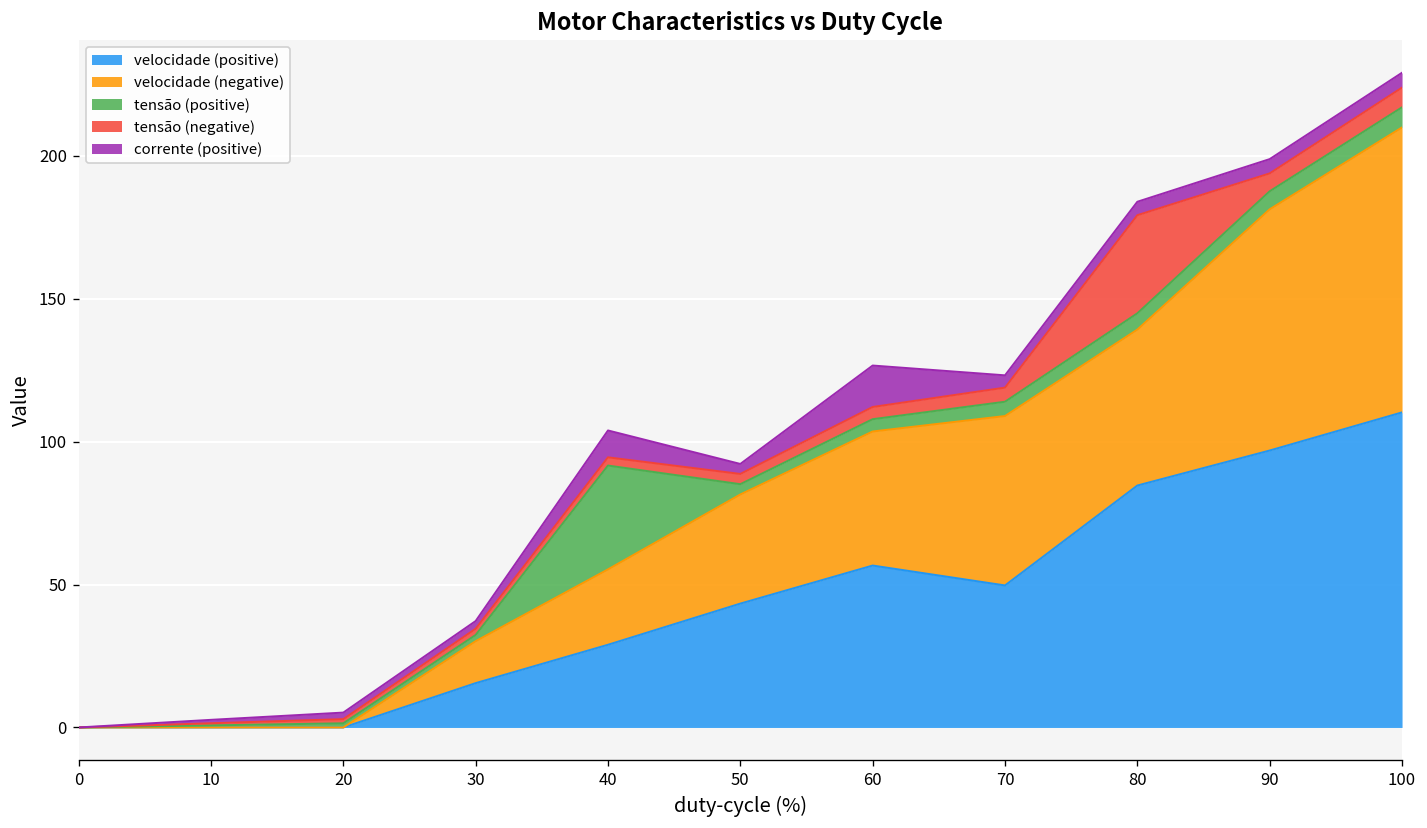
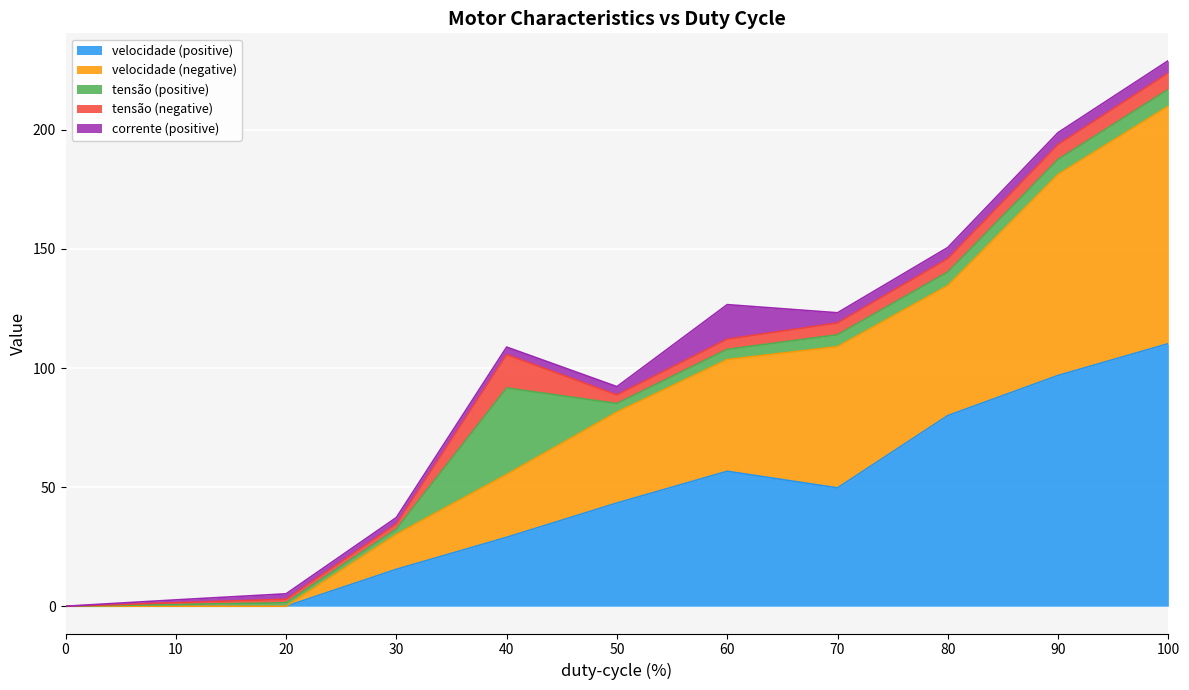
  {
    "velocidade (positive)": {
      "30": 16,
      "40": 29,
      "50": 43,
      "60": 57,
      "70": 50,
-     "80": 85,
+     "80": 80,
      "90": 97,
      "100": 110
    },
    "velocidade (negative)": {
      "30": 15,
      "40": 26,
      "50": 38,
      "60": 47,
      "70": 59,
      "80": 55,
      "90": 84,
      "100": 100
    },
    "tensão (positive)": {
      "20": 1,
      "30": 2,
      "40": 36,
      "50": 4,
      "60": 4,
      "70": 5,
      "80": 6,
      "90": 6,
      "100": 7
    },
    "tensão (negative)": {
      "20": 1,
      "30": 2,
-     "40": 3,
+     "40": 14,
      "50": 4,
      "60": 4,
      "70": 5,
-     "80": 34,
+     "80": 6,
      "90": 6,
      "100": 7
    },
    "corrente (positive)": {
      "10": 1,
      "20": 2,
      "30": 3,
-     "40": 9,
+     "40": 3,
      "50": 4,
      "60": 15,
      "70": 4,
      "80": 5,
      "90": 5,
      "100": 5
    }
  }
